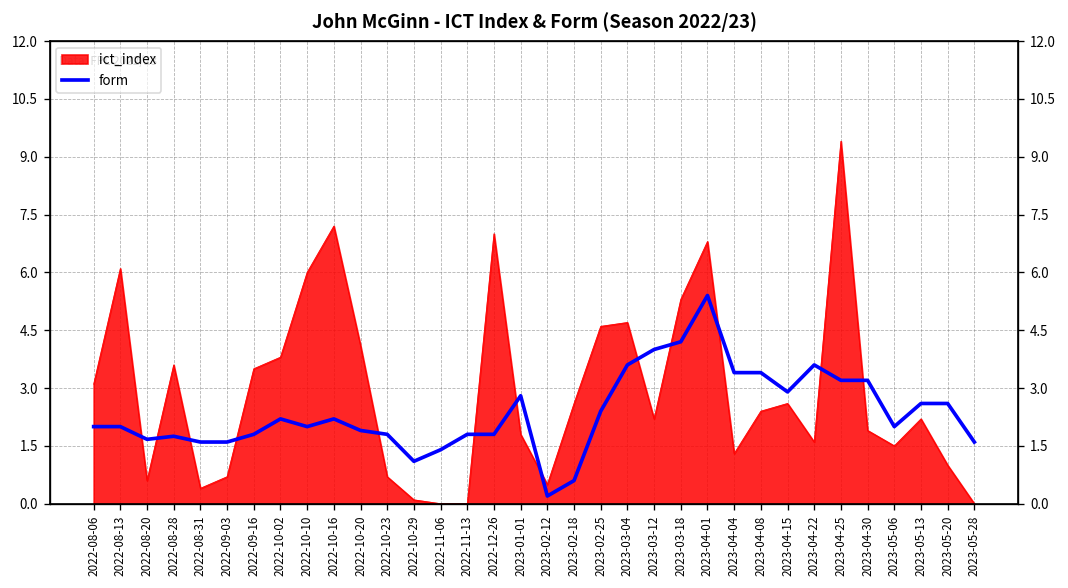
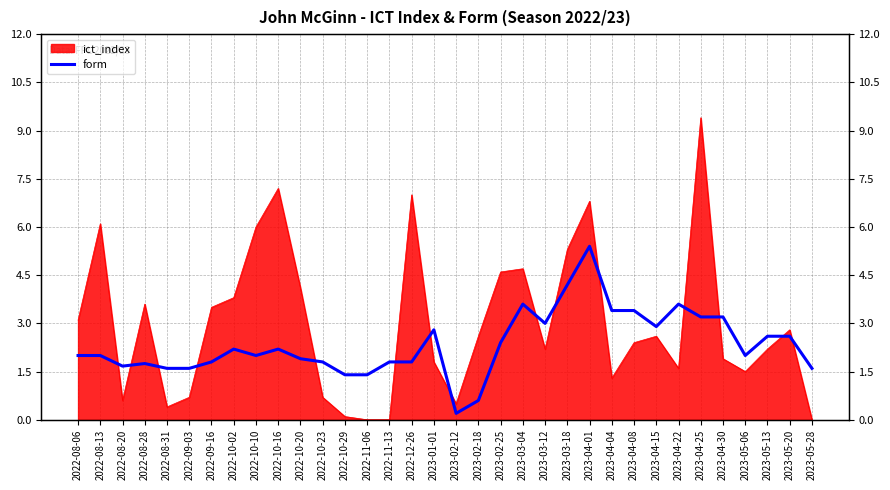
  {
    "ict_index": {
      "2022-08-06": 3.1,
      "2022-08-13": 6.1,
      "2022-08-20": 0.6,
      "2022-08-28": 3.6,
      "2022-08-31": 0.4,
      "2022-09-03": 0.7,
      "2022-09-16": 3.5,
      "2022-10-02": 3.8,
      "2022-10-10": 6.0,
      "2022-10-16": 7.2,
      "2022-10-20": 4.1,
      "2022-10-23": 0.7,
      "2022-10-29": 0.1,
      "2022-11-06": 0.0,
      "2022-11-13": 0.0,
      "2022-12-26": 7.0,
      "2023-01-01": 1.8,
      "2023-02-12": 0.5,
      "2023-02-18": 2.6,
      "2023-02-25": 4.6,
      "2023-03-04": 4.7,
      "2023-03-12": 2.2,
      "2023-03-18": 5.3,
      "2023-04-01": 6.8,
      "2023-04-04": 1.3,
      "2023-04-08": 2.4,
      "2023-04-15": 2.6,
      "2023-04-22": 1.6,
      "2023-04-25": 9.4,
      "2023-04-30": 1.9,
      "2023-05-06": 1.5,
      "2023-05-13": 2.2,
-     "2023-05-20": 1.0,
+     "2023-05-20": 2.8,
      "2023-05-28": 0.0
    },
    "form": {
      "2022-08-06": 2.0,
      "2022-08-13": 2.0,
      "2022-08-20": 1.7,
      "2022-08-28": 1.8,
      "2022-08-31": 1.6,
      "2022-09-03": 1.6,
      "2022-09-16": 1.8,
      "2022-10-02": 2.2,
      "2022-10-10": 2.0,
      "2022-10-16": 2.2,
      "2022-10-20": 1.9,
      "2022-10-23": 1.8,
-     "2022-10-29": 1.1,
+     "2022-10-29": 1.4,
      "2022-11-06": 1.4,
      "2022-11-13": 1.8,
      "2022-12-26": 1.8,
      "2023-01-01": 2.8,
      "2023-02-12": 0.2,
      "2023-02-18": 0.6,
      "2023-02-25": 2.4,
      "2023-03-04": 3.6,
-     "2023-03-12": 4,
+     "2023-03-12": 3,
      "2023-03-18": 4.2,
      "2023-04-01": 5.4,
      "2023-04-04": 3.4,
      "2023-04-08": 3.4,
      "2023-04-15": 2.9,
      "2023-04-22": 3.6,
      "2023-04-25": 3.2,
      "2023-04-30": 3.2,
      "2023-05-06": 2.0,
      "2023-05-13": 2.6,
      "2023-05-20": 2.6,
      "2023-05-28": 1.6
    }
  }
